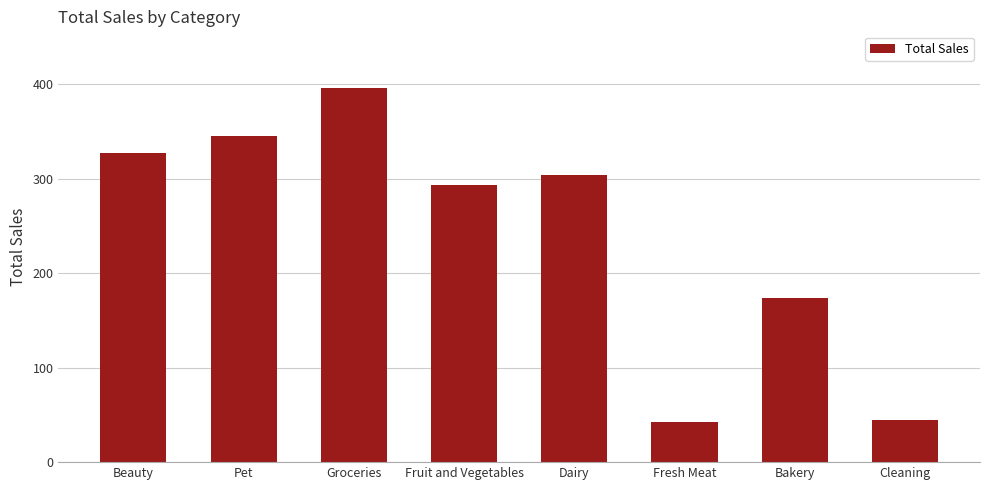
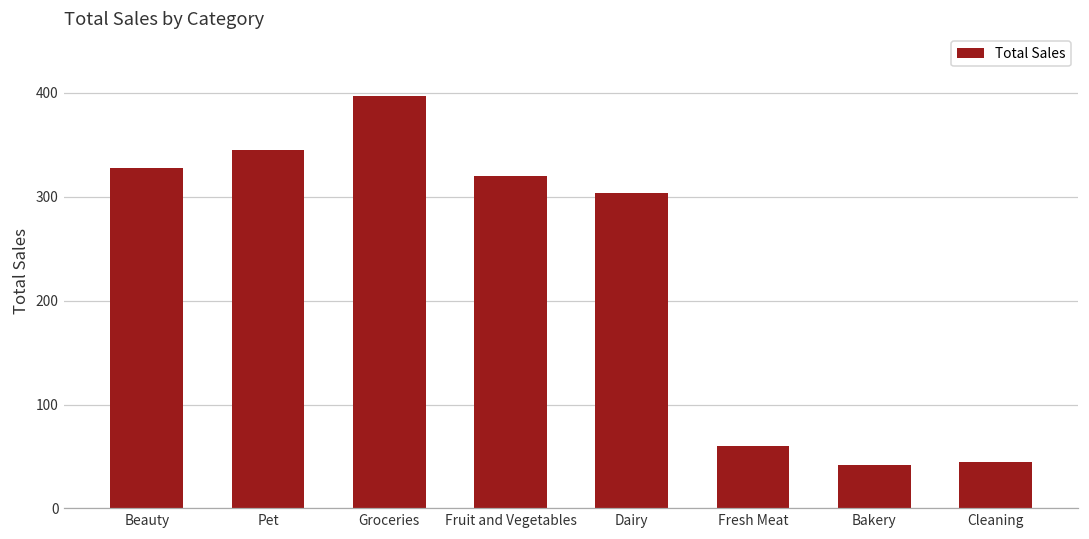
  {
    "Beauty": 330,
    "Pet": 340,
    "Groceries": 400,
-   "Fruit and Vegetables": 290,
+   "Fruit and Vegetables": 320,
    "Dairy": 300,
-   "Fresh Meat": 40,
-   "Bakery": 170,
+   "Fresh Meat": 60,
+   "Bakery": 40,
    "Cleaning": 40
  }
